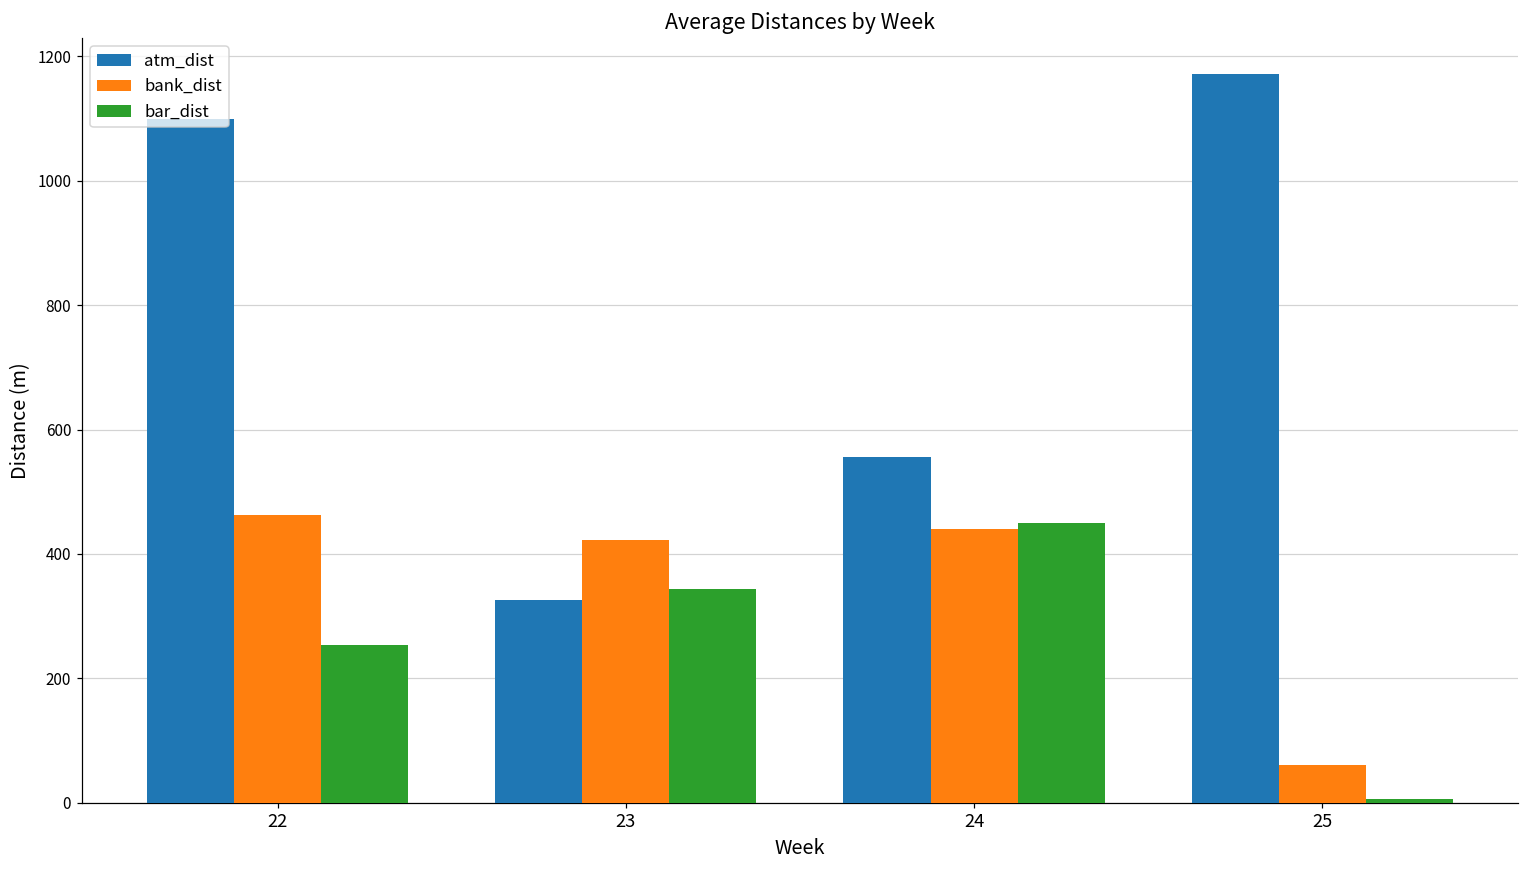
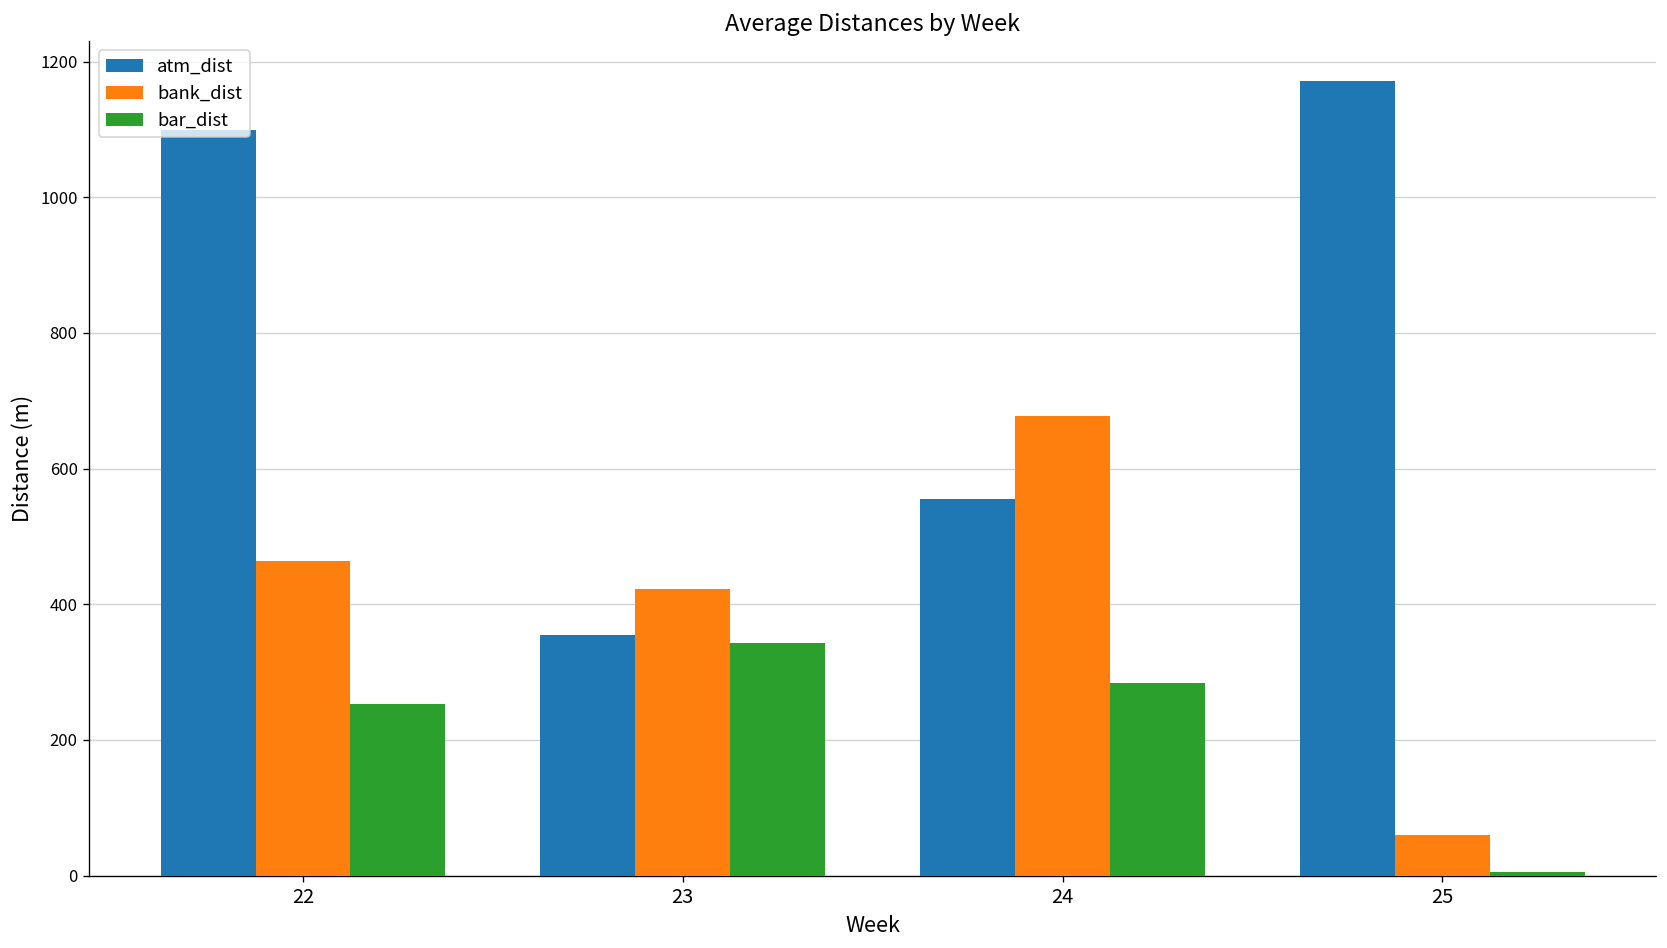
  {
    "atm_dist": {
-     "23": 330,
+     "23": 350,
      "24": 560,
      "25": 1170
    },
    "bank_dist": {
      "22": 460,
      "23": 420,
-     "24": 440,
+     "24": 680,
      "25": 60
    },
    "bar_dist": {
      "22": 250,
      "23": 340,
-     "24": 450,
+     "24": 280,
      "25": 10
    }
  }
